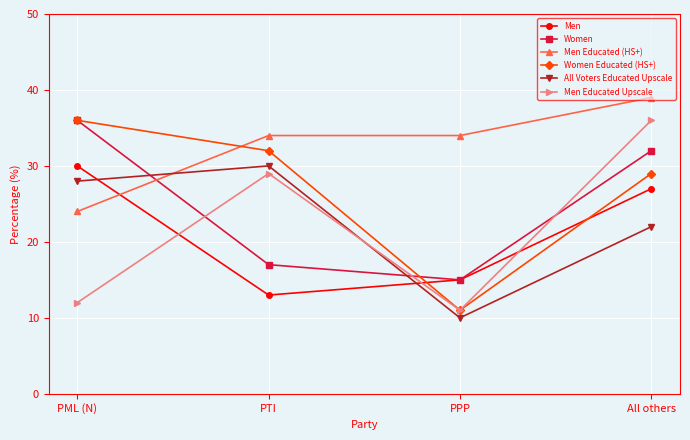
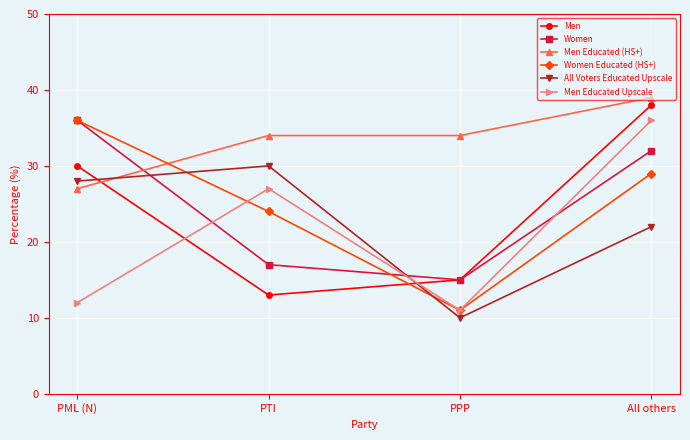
  {
    "Men": {
      "PML (N)": 30,
      "PTI": 13,
-     "All others": 27
+     "All others": 38
    },
    "Men Educated (HS+)": {
-     "PML (N)": 24,
+     "PML (N)": 27,
      "PTI": 34,
      "PPP": 34
    },
    "Women Educated (HS+)": {
-     "PTI": 32,
+     "PTI": 24,
      "All others": 29
    },
    "Men Educated Upscale": {
      "PML (N)": 12,
-     "PTI": 29,
+     "PTI": 27,
      "All others": 36
    }
  }
